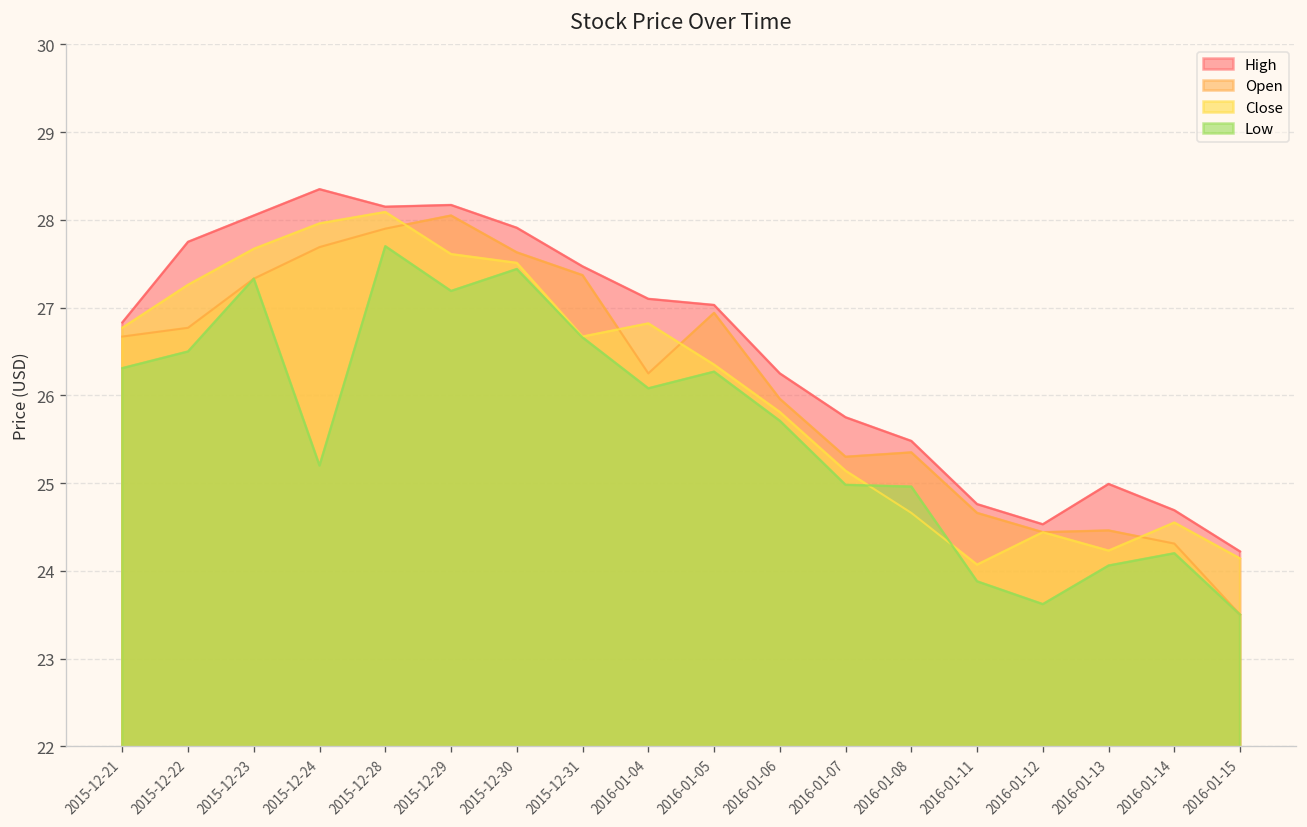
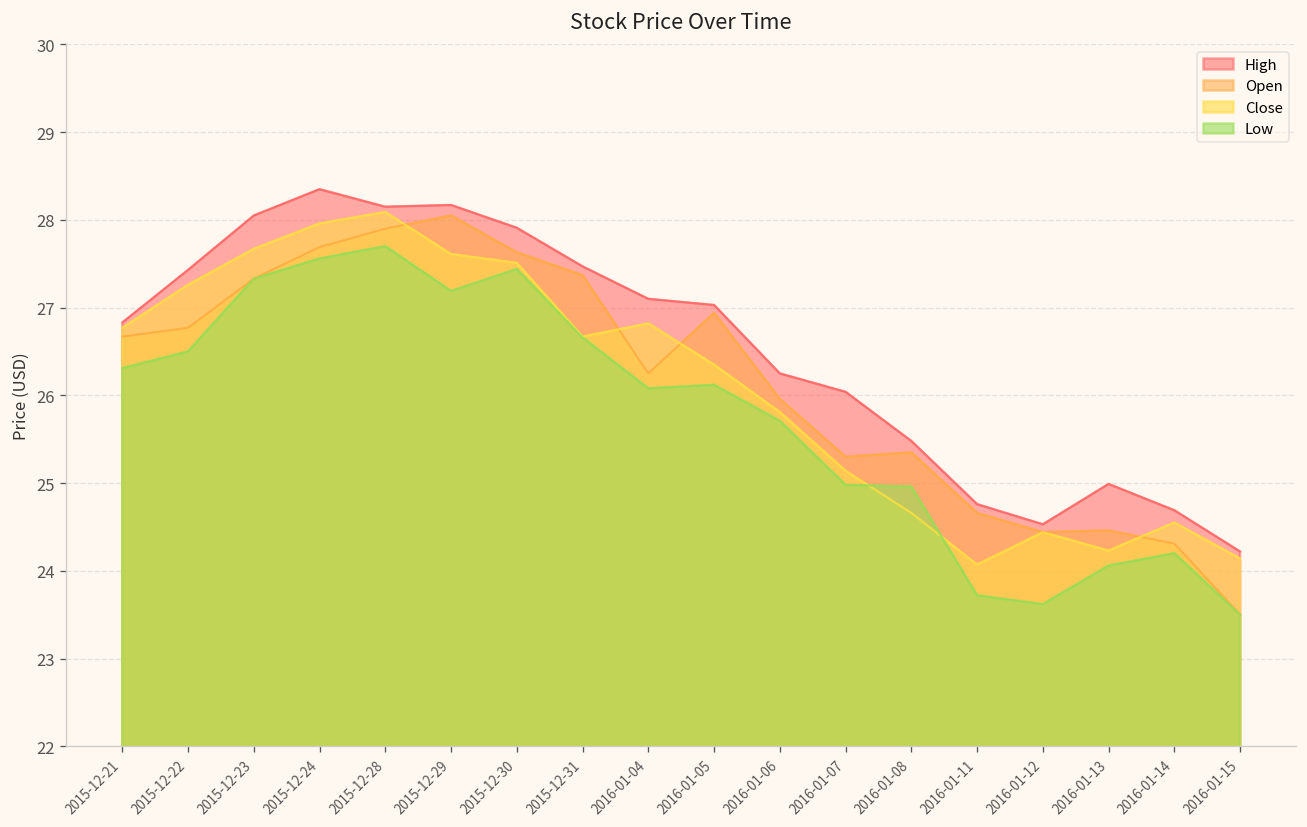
  {
    "High": {
      "2015-12-21": 26.8,
-     "2015-12-22": 27.8,
+     "2015-12-22": 27.4,
      "2015-12-23": 28.1,
      "2015-12-24": 28.4,
      "2015-12-28": 28.2,
      "2015-12-29": 28.2,
      "2015-12-30": 27.9,
      "2015-12-31": 27.5,
      "2016-01-04": 27.1,
      "2016-01-05": 27.0,
      "2016-01-06": 26.3,
-     "2016-01-07": 25.8,
+     "2016-01-07": 26.0,
      "2016-01-08": 25.5,
      "2016-01-11": 24.8,
      "2016-01-12": 24.5,
      "2016-01-13": 25.0,
      "2016-01-14": 24.7,
      "2016-01-15": 24.2
    },
    "Low": {
      "2015-12-21": 26.3,
      "2015-12-22": 26.5,
-     "2015-12-24": 25.2,
+     "2015-12-24": 27.6,
      "2015-12-28": 27.7,
      "2015-12-29": 27.2,
      "2015-12-30": 27.4,
      "2016-01-04": 26.1,
-     "2016-01-05": 26.3,
+     "2016-01-05": 26.1,
      "2016-01-06": 25.7,
      "2016-01-07": 25.0,
      "2016-01-08": 25.0,
-     "2016-01-11": 23.9,
+     "2016-01-11": 23.7,
      "2016-01-12": 23.6,
      "2016-01-13": 24.1,
      "2016-01-14": 24.2
    }
  }
